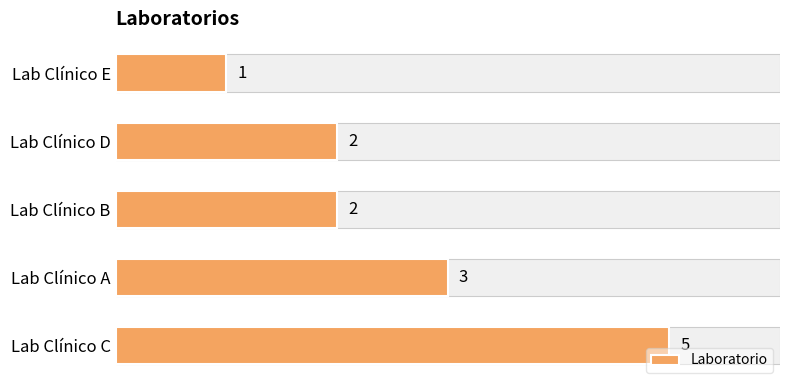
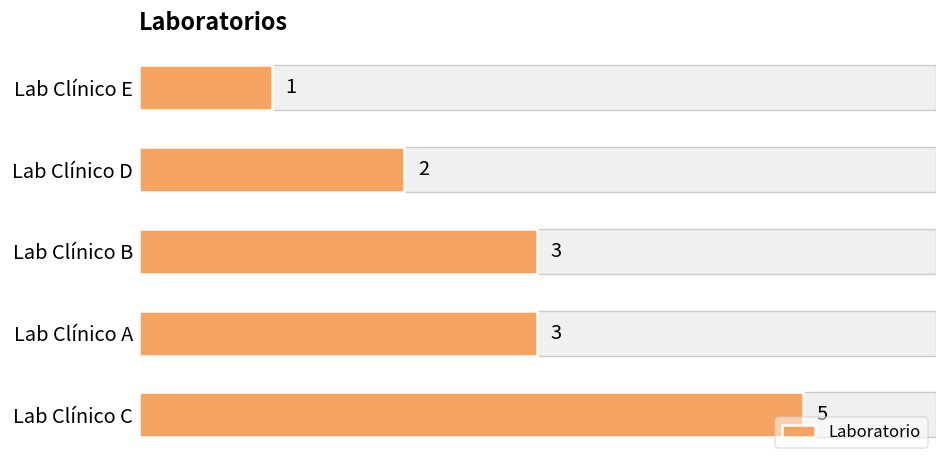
  {
    "Lab Clínico E": 1,
    "Lab Clínico D": 2,
-   "Lab Clínico B": 2,
+   "Lab Clínico B": 3,
    "Lab Clínico A": 3
  }
